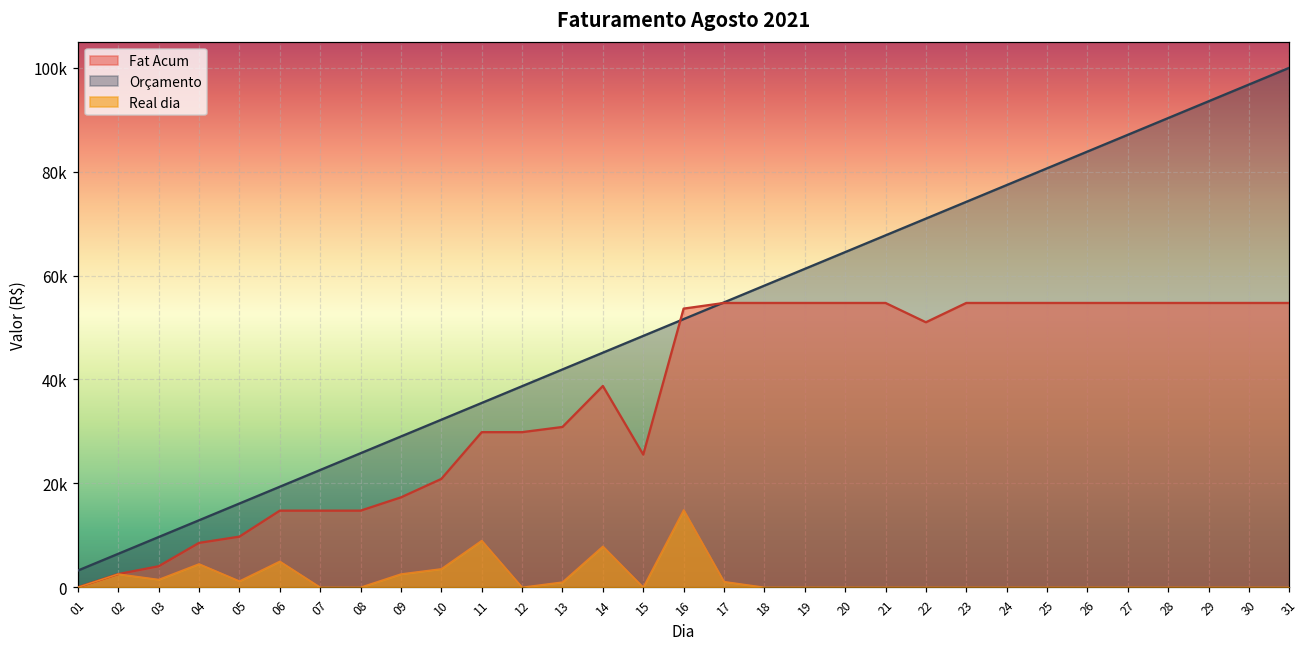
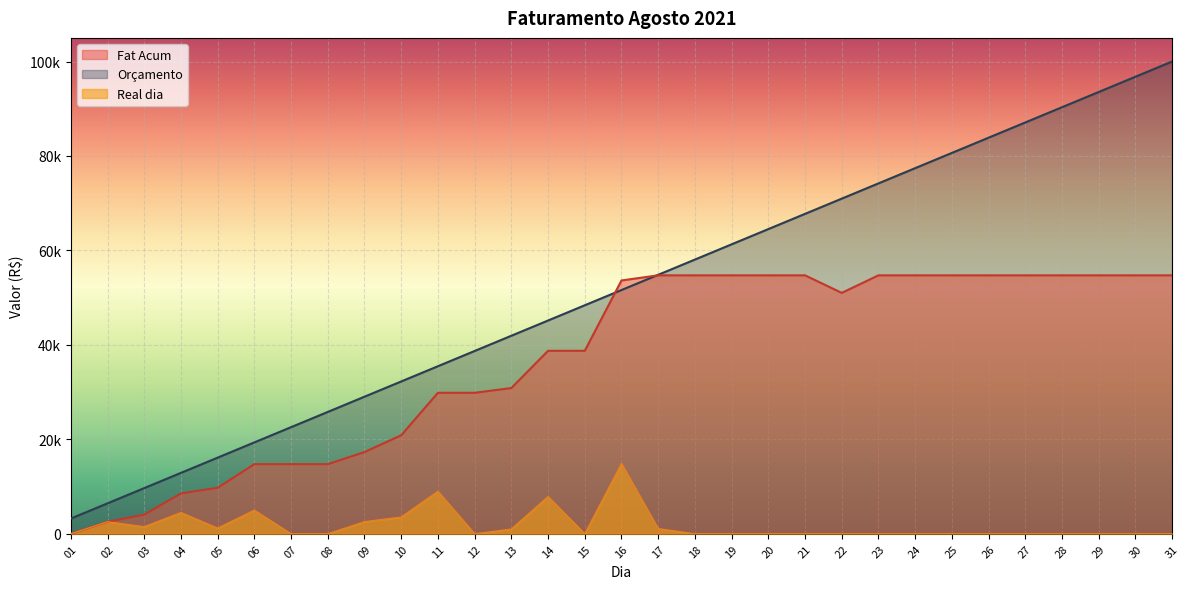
  {
    "Fat Acum": {
      "03": 4000,
      "04": 9000,
      "05": 10000,
      "06": 15000,
      "07": 15000,
      "08": 15000,
      "09": 17000,
      "10": 21000,
      "11": 30000,
      "12": 30000,
      "13": 31000,
      "14": 39000,
-     "15": 26000,
+     "15": 39000,
      "16": 54000,
      "18": 55000,
      "19": 55000,
      "20": 55000,
      "21": 55000,
      "22": 51000,
      "23": 55000,
      "24": 55000,
      "25": 55000,
      "26": 55000,
      "27": 55000,
      "28": 55000,
      "29": 55000,
      "30": 55000,
      "31": 55000
    },
    "Orçamento": {
      "01": 3000,
      "02": 6000,
      "03": 10000,
      "04": 13000,
      "05": 16000,
      "06": 19000,
      "07": 23000,
      "08": 26000,
      "09": 29000,
      "10": 32000,
      "11": 35000,
      "12": 39000,
      "13": 42000,
      "14": 45000,
      "15": 48000,
      "16": 52000,
      "18": 58000,
      "19": 61000,
      "20": 65000,
      "21": 68000,
      "22": 71000,
      "23": 74000,
      "24": 77000,
      "25": 81000,
      "26": 84000,
      "27": 87000,
      "28": 90000,
      "29": 94000,
      "30": 97000,
      "31": 100000
    },
    "Real dia": {
      "03": 2000,
      "04": 5000,
      "05": 1000,
      "06": 5000,
      "07": 0,
      "08": 0,
      "09": 3000,
      "10": 4000,
      "11": 9000,
      "12": 0,
      "13": 1000,
      "14": 8000,
      "15": 0,
      "16": 15000,
      "17": 1000,
      "18": 0,
      "19": 0,
      "20": 0,
      "21": 0,
      "22": 0,
      "23": 0,
      "24": 0,
      "25": 0,
      "26": 0,
      "27": 0,
      "28": 0,
      "29": 0,
      "30": 0,
      "31": 0
    }
  }
